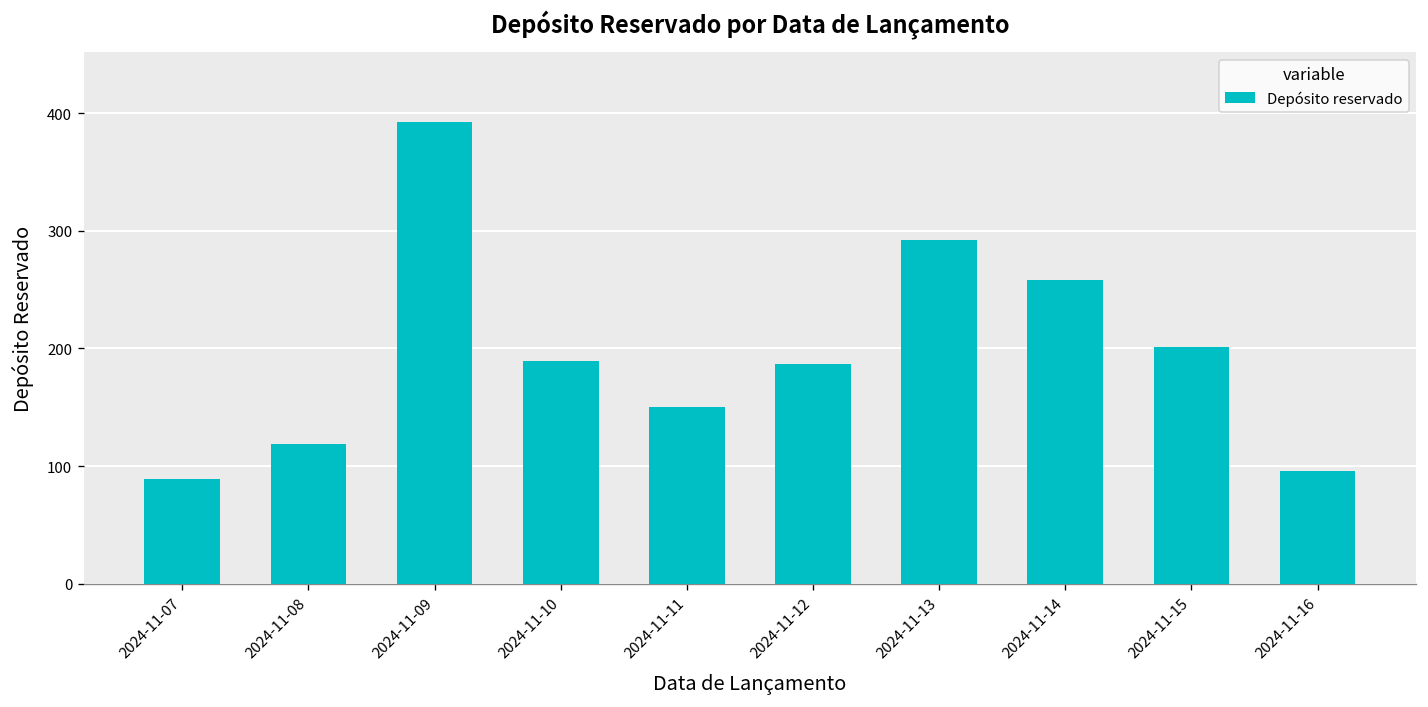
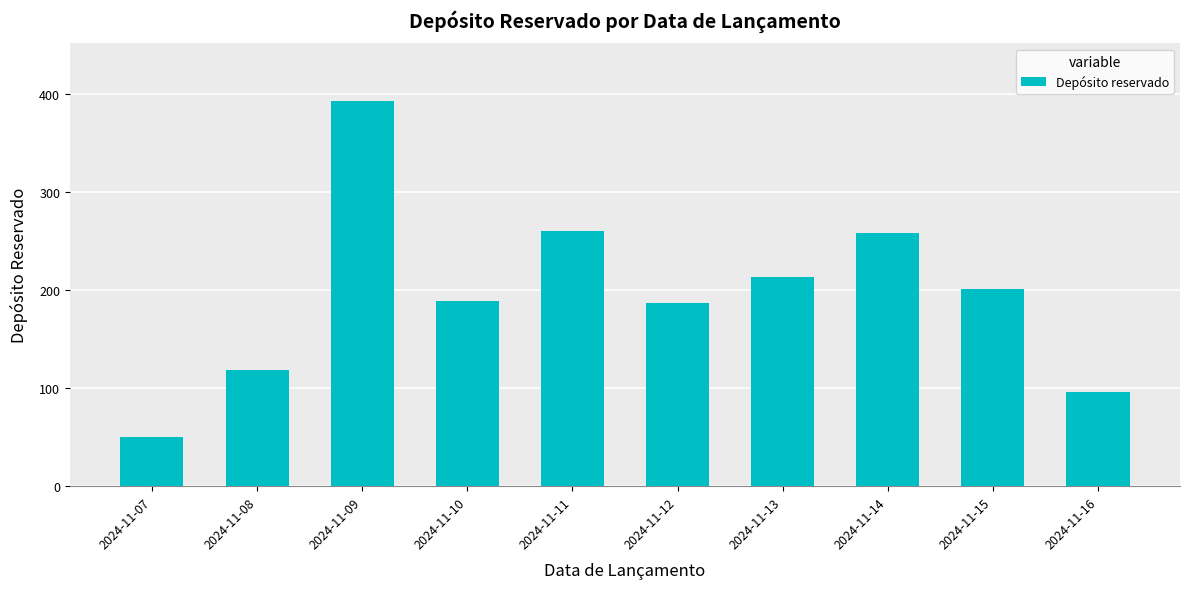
  {
-   "2024-11-07": 90,
+   "2024-11-07": 50,
    "2024-11-08": 120,
    "2024-11-09": 390,
    "2024-11-10": 190,
-   "2024-11-11": 150,
+   "2024-11-11": 260,
    "2024-11-12": 190,
-   "2024-11-13": 290,
+   "2024-11-13": 210,
    "2024-11-14": 260,
    "2024-11-15": 200,
    "2024-11-16": 100
  }
